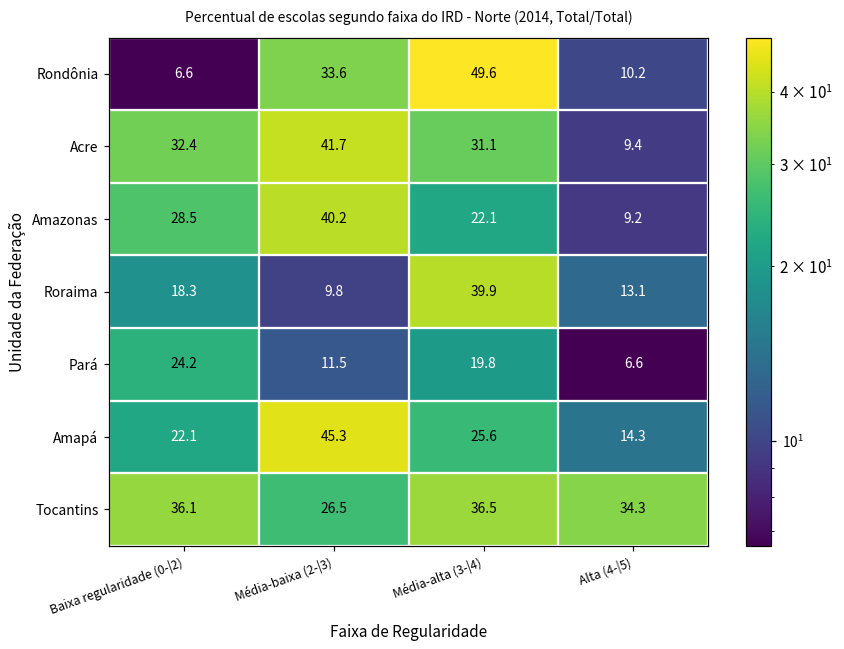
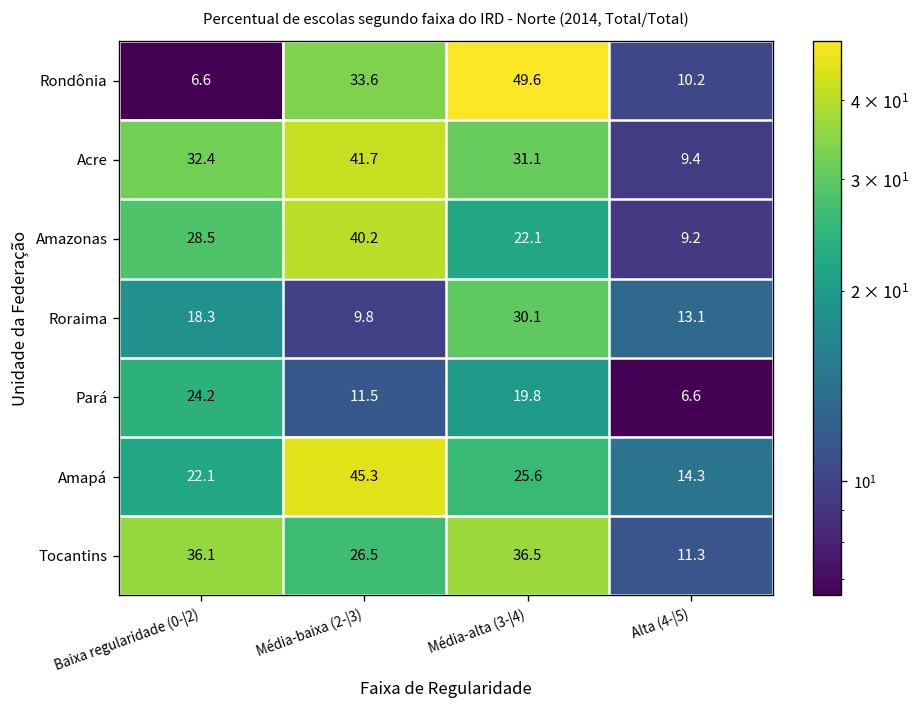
  {
    "Rondônia": {
      "Baixa regularidade (0-|2)": 6.6,
      "Média-baixa (2-|3)": 33.6,
      "Média-alta (3-|4)": 49.6,
      "Alta (4-|5)": 10.2
    },
    "Acre": {
      "Baixa regularidade (0-|2)": 32.4,
      "Média-baixa (2-|3)": 41.7,
      "Média-alta (3-|4)": 31.1,
      "Alta (4-|5)": 9.4
    },
    "Amazonas": {
      "Baixa regularidade (0-|2)": 28.5,
      "Média-baixa (2-|3)": 40.2,
      "Média-alta (3-|4)": 22.1,
      "Alta (4-|5)": 9.2
    },
    "Roraima": {
      "Baixa regularidade (0-|2)": 18.3,
      "Média-baixa (2-|3)": 9.8,
-     "Média-alta (3-|4)": 39.9,
+     "Média-alta (3-|4)": 30.1,
      "Alta (4-|5)": 13.1
    },
    "Pará": {
      "Baixa regularidade (0-|2)": 24.2,
      "Média-baixa (2-|3)": 11.5,
      "Média-alta (3-|4)": 19.8,
      "Alta (4-|5)": 6.6
    },
    "Amapá": {
      "Baixa regularidade (0-|2)": 22.1,
      "Média-baixa (2-|3)": 45.3,
      "Média-alta (3-|4)": 25.6,
      "Alta (4-|5)": 14.3
    },
    "Tocantins": {
      "Baixa regularidade (0-|2)": 36.1,
      "Média-baixa (2-|3)": 26.5,
      "Média-alta (3-|4)": 36.5,
-     "Alta (4-|5)": 34.3
+     "Alta (4-|5)": 11.3
    }
  }
